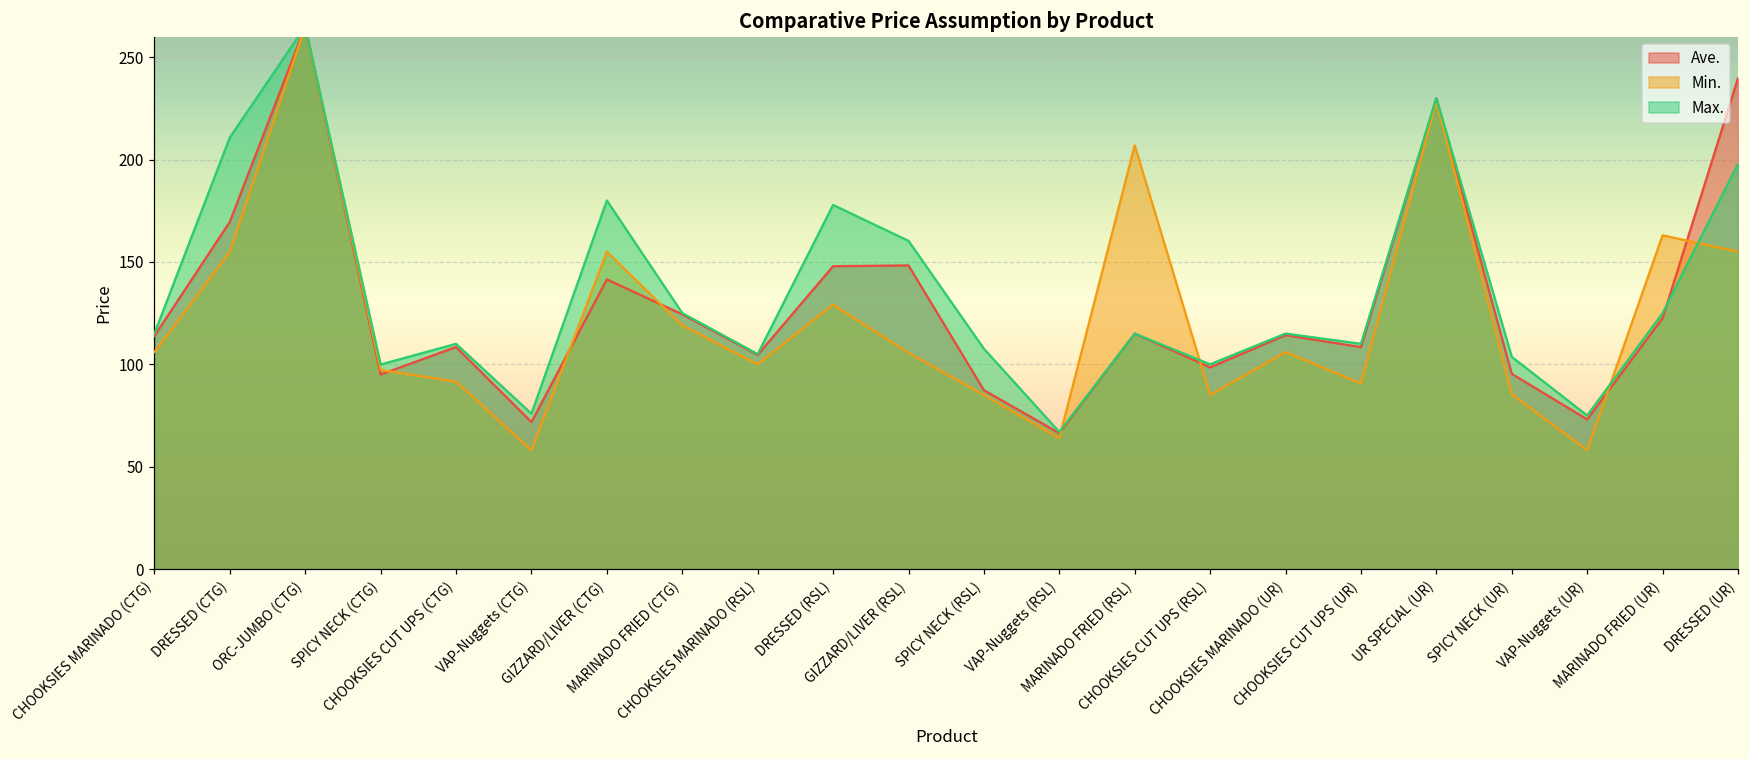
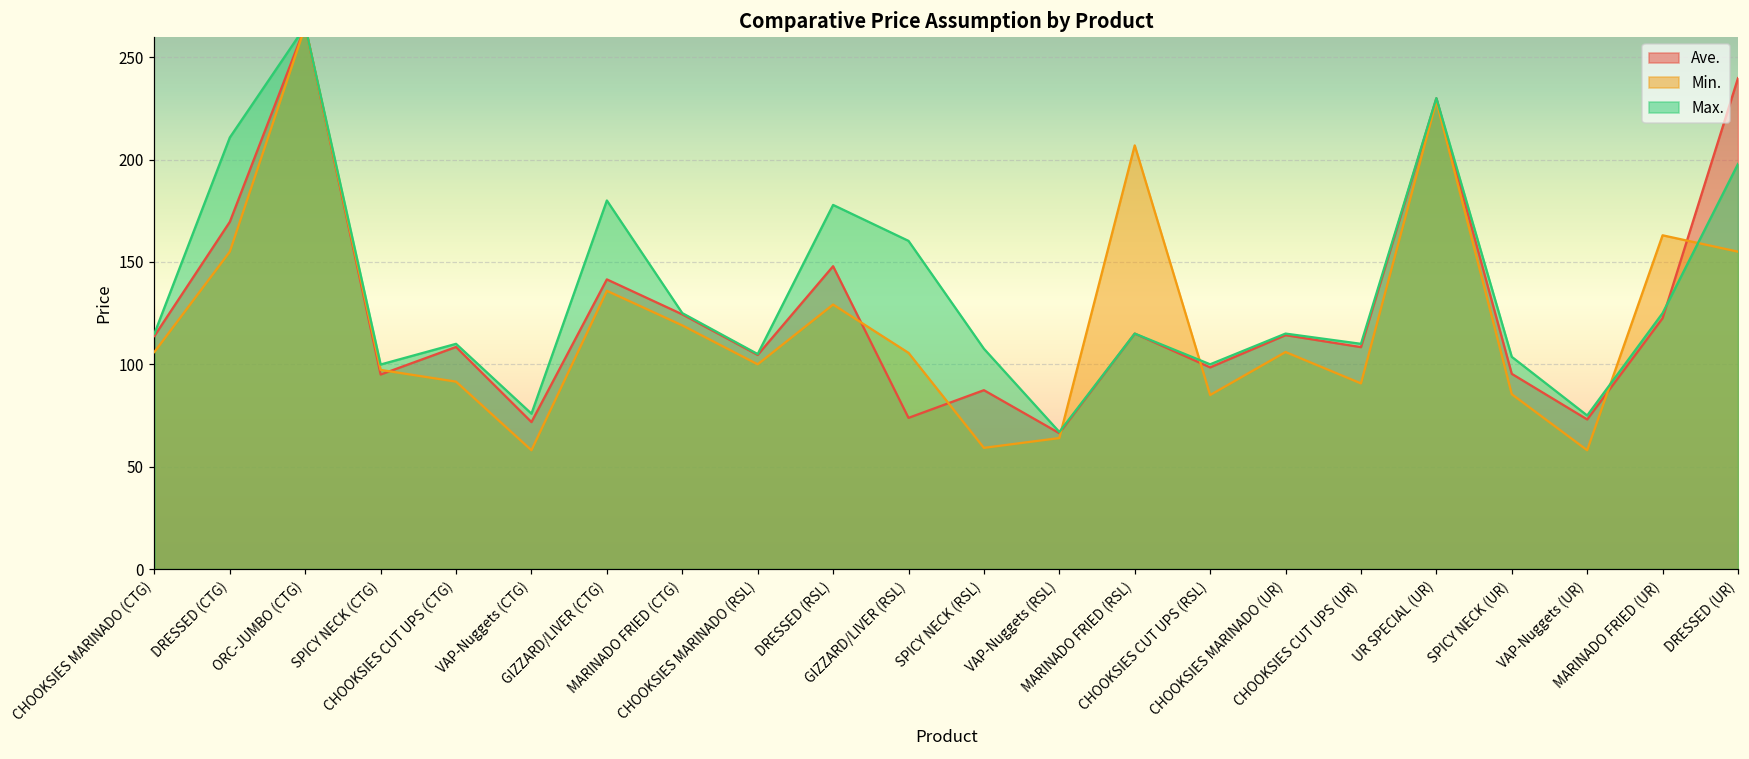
  {
    "Ave.": {
      "DRESSED (CTG)": 170,
      "SPICY NECK (CTG)": 95,
      "CHOOKSIES CUT UPS (CTG)": 108,
      "VAP-Nuggets (CTG)": 72,
      "GIZZARD/LIVER (CTG)": 141,
      "DRESSED (RSL)": 148,
-     "GIZZARD/LIVER (RSL)": 148,
+     "GIZZARD/LIVER (RSL)": 74,
      "SPICY NECK (RSL)": 87,
      "CHOOKSIES CUT UPS (RSL)": 98,
      "CHOOKSIES CUT UPS (UR)": 108,
      "SPICY NECK (UR)": 95,
      "VAP-Nuggets (UR)": 73,
      "MARINADO FRIED (UR)": 123,
      "DRESSED (UR)": 240
    },
    "Min.": {
      "CHOOKSIES MARINADO (CTG)": 106,
      "DRESSED (CTG)": 155,
      "SPICY NECK (CTG)": 97,
      "CHOOKSIES CUT UPS (CTG)": 92,
      "VAP-Nuggets (CTG)": 58,
-     "GIZZARD/LIVER (CTG)": 155,
+     "GIZZARD/LIVER (CTG)": 136,
      "MARINADO FRIED (CTG)": 119,
      "CHOOKSIES MARINADO (RSL)": 100,
      "DRESSED (RSL)": 129,
      "GIZZARD/LIVER (RSL)": 106,
-     "SPICY NECK (RSL)": 85,
+     "SPICY NECK (RSL)": 59,
      "VAP-Nuggets (RSL)": 64,
      "MARINADO FRIED (RSL)": 207,
      "CHOOKSIES CUT UPS (RSL)": 85,
      "CHOOKSIES MARINADO (UR)": 106,
      "CHOOKSIES CUT UPS (UR)": 91,
      "SPICY NECK (UR)": 85,
      "VAP-Nuggets (UR)": 58,
      "MARINADO FRIED (UR)": 163,
      "DRESSED (UR)": 155
    },
    "Max.": {
      "DRESSED (CTG)": 211,
      "SPICY NECK (CTG)": 100,
      "CHOOKSIES CUT UPS (CTG)": 110,
      "VAP-Nuggets (CTG)": 76,
      "GIZZARD/LIVER (CTG)": 180,
      "DRESSED (RSL)": 178,
      "GIZZARD/LIVER (RSL)": 160,
      "SPICY NECK (RSL)": 108,
      "CHOOKSIES CUT UPS (RSL)": 100,
      "CHOOKSIES CUT UPS (UR)": 110,
      "SPICY NECK (UR)": 104,
      "VAP-Nuggets (UR)": 75,
      "MARINADO FRIED (UR)": 125,
      "DRESSED (UR)": 198
    }
  }
